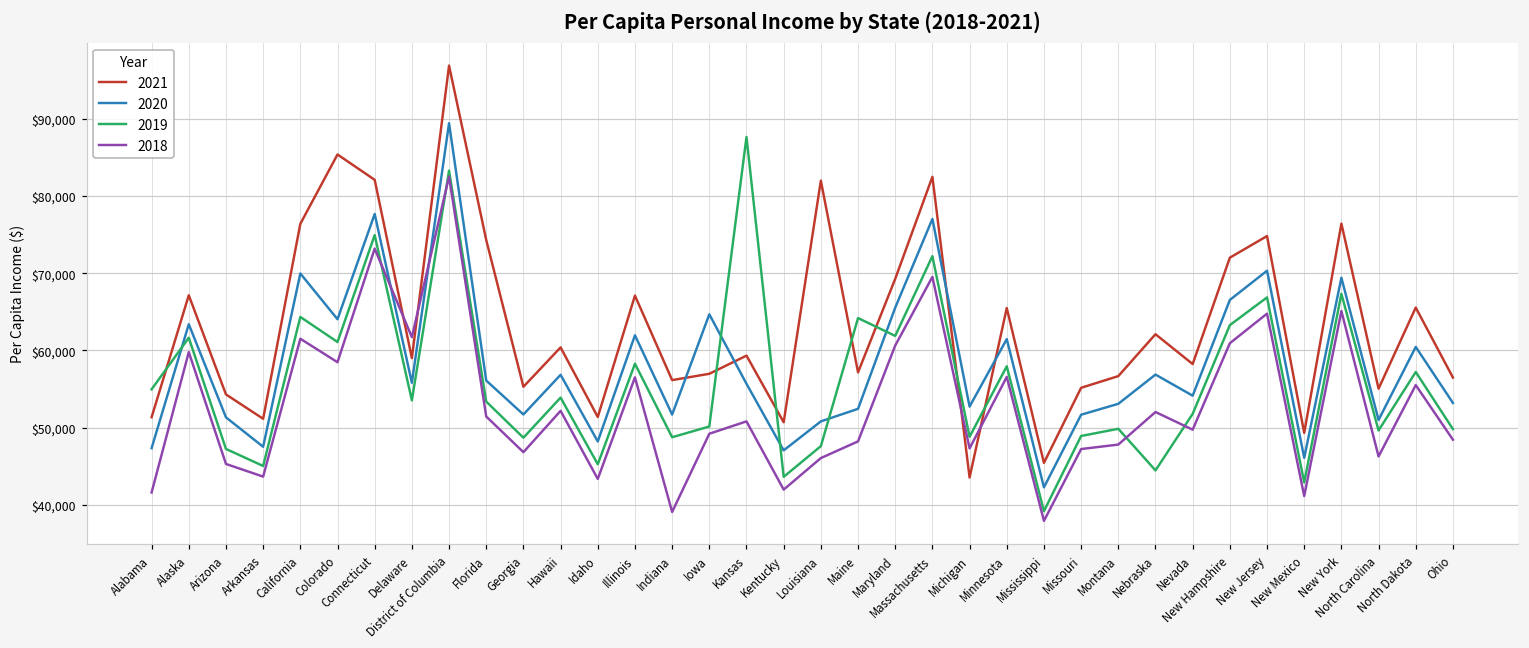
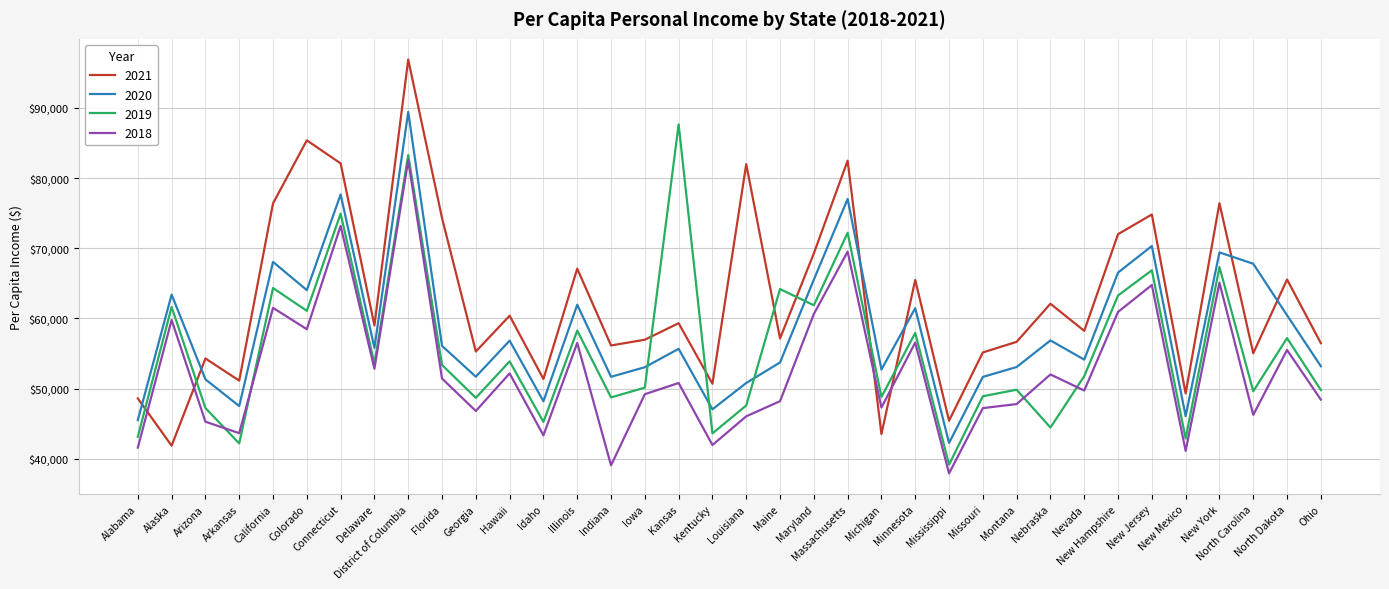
  {
    "2021": {
-     "Alabama": "$51,000",
-     "Alaska": "$67,000",
+     "Alabama": "$49,000",
+     "Alaska": "$42,000",
      "Arizona": "$54,000",
      "Arkansas": "$51,000",
      "California": "$76,000",
      "Colorado": "$85,000",
      "Connecticut": "$82,000",
      "Delaware": "$59,000",
      "District of Columbia": "$97,000",
      "Florida": "$74,000",
      "Georgia": "$55,000",
      "Hawaii": "$60,000",
      "Idaho": "$51,000",
      "Illinois": "$67,000",
      "Indiana": "$56,000",
      "Iowa": "$57,000",
      "Kansas": "$59,000",
      "Kentucky": "$51,000",
      "Louisiana": "$82,000",
      "Maine": "$57,000",
      "Maryland": "$69,000",
      "Massachusetts": "$82,000",
      "Michigan": "$44,000",
      "Minnesota": "$65,000",
      "Mississippi": "$45,000",
      "Missouri": "$55,000",
      "Montana": "$57,000",
      "Nebraska": "$62,000",
      "Nevada": "$58,000",
      "New Hampshire": "$72,000",
      "New Jersey": "$75,000",
      "New Mexico": "$49,000",
      "New York": "$76,000",
      "North Carolina": "$55,000",
      "North Dakota": "$66,000",
      "Ohio": "$56,000"
    },
    "2020": {
-     "Alabama": "$47,000",
+     "Alabama": "$46,000",
      "Alaska": "$63,000",
      "Arizona": "$51,000",
      "Arkansas": "$48,000",
-     "California": "$70,000",
+     "California": "$68,000",
      "Colorado": "$64,000",
      "Connecticut": "$78,000",
      "Delaware": "$56,000",
      "District of Columbia": "$89,000",
      "Florida": "$56,000",
      "Georgia": "$52,000",
      "Hawaii": "$57,000",
      "Idaho": "$48,000",
      "Illinois": "$62,000",
      "Indiana": "$52,000",
-     "Iowa": "$65,000",
+     "Iowa": "$53,000",
      "Kansas": "$56,000",
      "Kentucky": "$47,000",
      "Louisiana": "$51,000",
-     "Maine": "$52,000",
+     "Maine": "$54,000",
      "Maryland": "$66,000",
      "Massachusetts": "$77,000",
      "Michigan": "$53,000",
      "Minnesota": "$61,000",
      "Mississippi": "$42,000",
      "Missouri": "$52,000",
      "Montana": "$53,000",
      "Nebraska": "$57,000",
      "Nevada": "$54,000",
      "New Hampshire": "$67,000",
      "New Jersey": "$70,000",
      "New Mexico": "$46,000",
      "New York": "$69,000",
-     "North Carolina": "$51,000",
+     "North Carolina": "$68,000",
      "North Dakota": "$60,000",
      "Ohio": "$53,000"
    },
    "2019": {
-     "Alabama": "$55,000",
+     "Alabama": "$43,000",
      "Alaska": "$62,000",
      "Arizona": "$47,000",
-     "Arkansas": "$45,000",
+     "Arkansas": "$42,000",
      "California": "$64,000",
      "Colorado": "$61,000",
      "Connecticut": "$75,000",
      "Delaware": "$54,000",
      "District of Columbia": "$83,000",
      "Florida": "$53,000",
      "Georgia": "$49,000",
      "Hawaii": "$54,000",
      "Idaho": "$45,000",
      "Illinois": "$58,000",
      "Indiana": "$49,000",
      "Iowa": "$50,000",
      "Kansas": "$88,000",
      "Kentucky": "$44,000",
      "Louisiana": "$48,000",
      "Maine": "$64,000",
      "Maryland": "$62,000",
      "Massachusetts": "$72,000",
      "Michigan": "$49,000",
      "Minnesota": "$58,000",
      "Mississippi": "$39,000",
      "Missouri": "$49,000",
      "Montana": "$50,000",
      "Nebraska": "$44,000",
      "Nevada": "$52,000",
      "New Hampshire": "$63,000",
      "New Jersey": "$67,000",
      "New Mexico": "$43,000",
      "New York": "$67,000",
      "North Carolina": "$50,000",
      "North Dakota": "$57,000",
      "Ohio": "$50,000"
    },
    "2018": {
      "Alabama": "$42,000",
      "Alaska": "$60,000",
      "Arizona": "$45,000",
      "Arkansas": "$44,000",
      "California": "$62,000",
      "Colorado": "$58,000",
      "Connecticut": "$73,000",
-     "Delaware": "$62,000",
+     "Delaware": "$53,000",
      "District of Columbia": "$83,000",
      "Florida": "$51,000",
      "Georgia": "$47,000",
      "Hawaii": "$52,000",
      "Idaho": "$43,000",
      "Illinois": "$57,000",
      "Indiana": "$39,000",
      "Iowa": "$49,000",
      "Kansas": "$51,000",
      "Kentucky": "$42,000",
      "Louisiana": "$46,000",
      "Maine": "$48,000",
      "Maryland": "$61,000",
      "Massachusetts": "$70,000",
      "Michigan": "$47,000",
      "Minnesota": "$57,000",
      "Mississippi": "$38,000",
      "Missouri": "$47,000",
      "Montana": "$48,000",
      "Nebraska": "$52,000",
      "Nevada": "$50,000",
      "New Hampshire": "$61,000",
      "New Jersey": "$65,000",
      "New Mexico": "$41,000",
      "New York": "$65,000",
      "North Carolina": "$46,000",
      "North Dakota": "$56,000",
      "Ohio": "$48,000"
    }
  }
